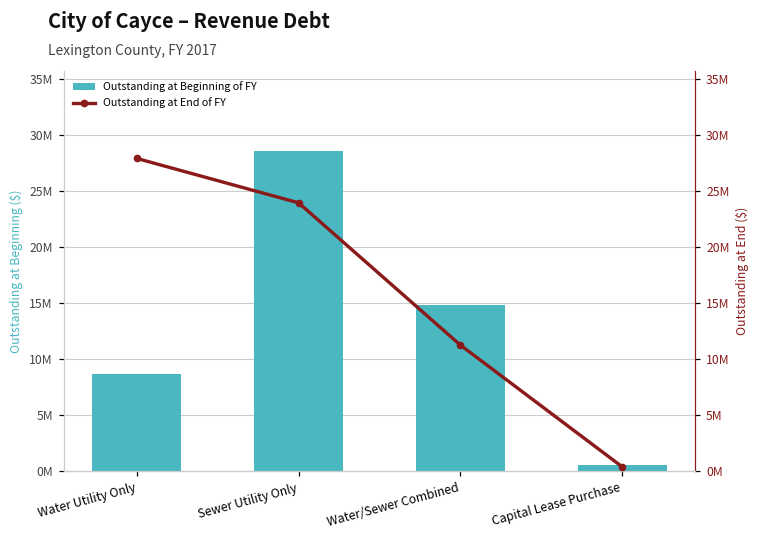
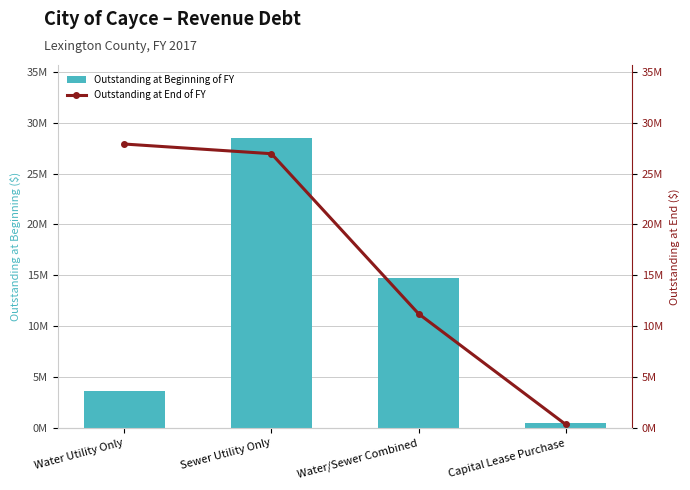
  {
    "Outstanding at Beginning of FY": {
-     "Water Utility Only": 8700000,
+     "Water Utility Only": 3600000,
      "Sewer Utility Only": 28500000,
      "Water/Sewer Combined": 14800000,
      "Capital Lease Purchase": 500000
    },
    "Outstanding at End of FY": {
      "Water Utility Only": 27900000,
-     "Sewer Utility Only": 23900000,
+     "Sewer Utility Only": 26900000,
      "Water/Sewer Combined": 11200000,
      "Capital Lease Purchase": 400000
    }
  }
